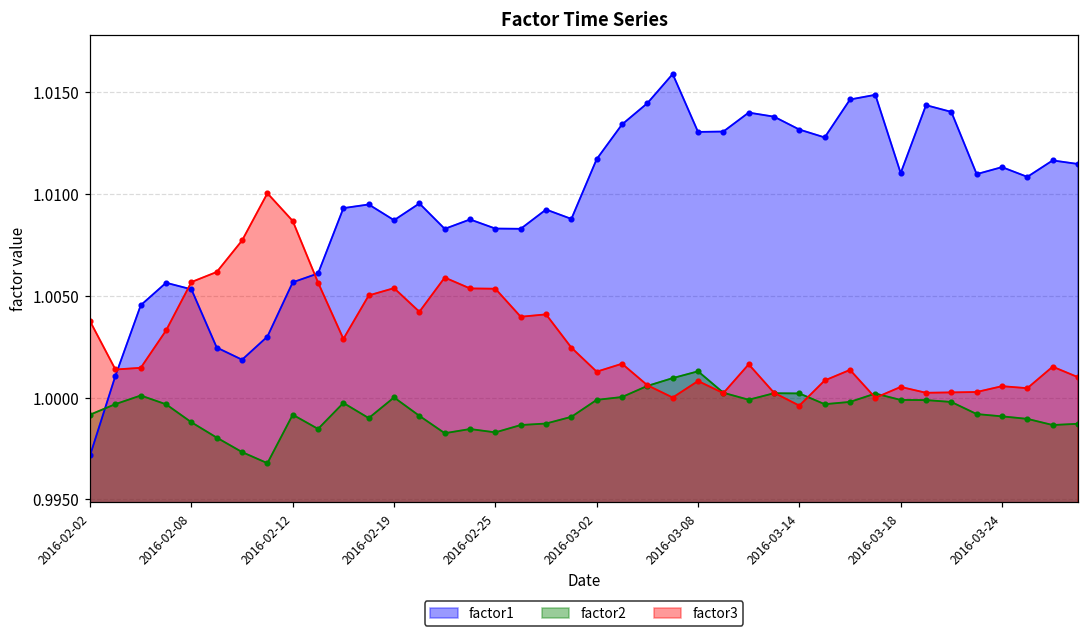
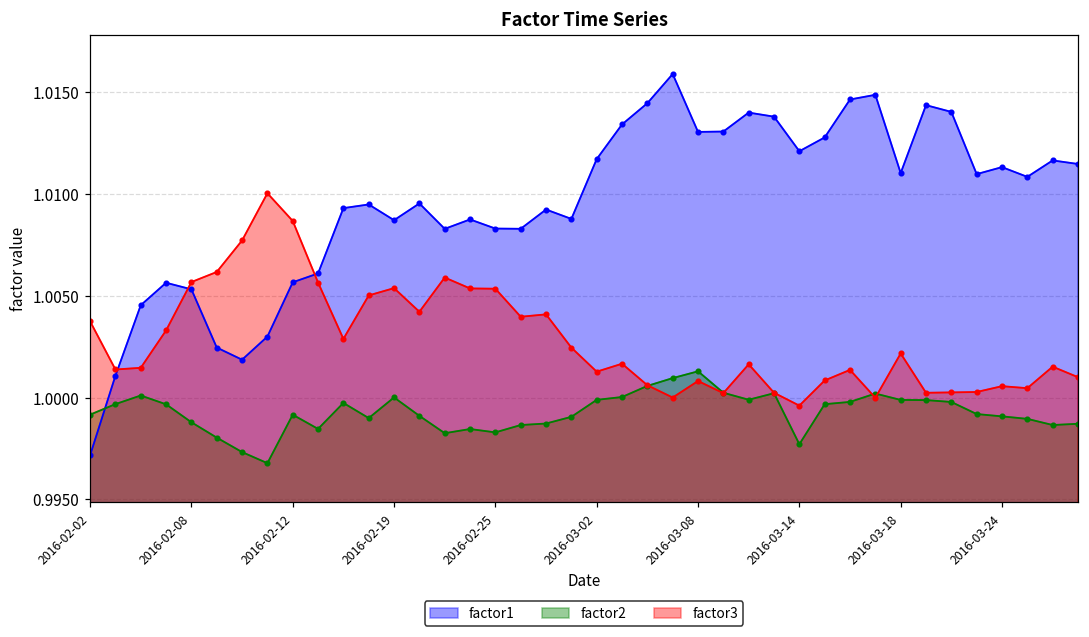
  {
    "factor1": {
      "2016-02-02": 0.9972,
      "2016-02-08": 1.0053,
      "2016-02-12": 1.0057,
      "2016-02-19": 1.0087,
      "2016-02-25": 1.0083,
      "2016-03-02": 1.0117,
      "2016-03-08": 1.0131,
-     "2016-03-14": 1.0132,
+     "2016-03-14": 1.0121,
      "2016-03-18": 1.0110,
      "2016-03-24": 1.0113
    },
    "factor2": {
      "2016-02-02": 0.9992,
      "2016-02-08": 0.9988,
      "2016-02-12": 0.9992,
      "2016-02-19": 1.0000,
      "2016-02-25": 0.9983,
      "2016-03-02": 0.9999,
      "2016-03-08": 1.0013,
-     "2016-03-14": 1.0002,
+     "2016-03-14": 0.9977,
      "2016-03-18": 0.9999,
      "2016-03-24": 0.9991
    },
    "factor3": {
      "2016-02-02": 1.0038,
      "2016-02-08": 1.0057,
      "2016-02-12": 1.0087,
      "2016-02-19": 1.0054,
      "2016-02-25": 1.0054,
      "2016-03-02": 1.0013,
      "2016-03-08": 1.0008,
      "2016-03-14": 0.9996,
-     "2016-03-18": 1.0005,
+     "2016-03-18": 1.0022,
      "2016-03-24": 1.0006
    }
  }
